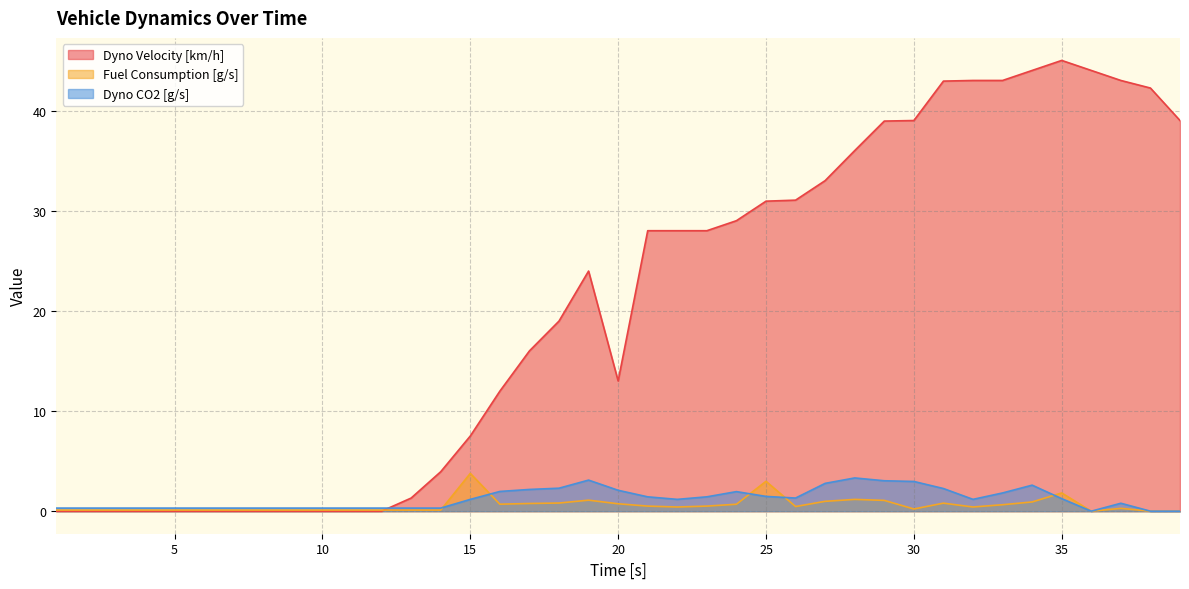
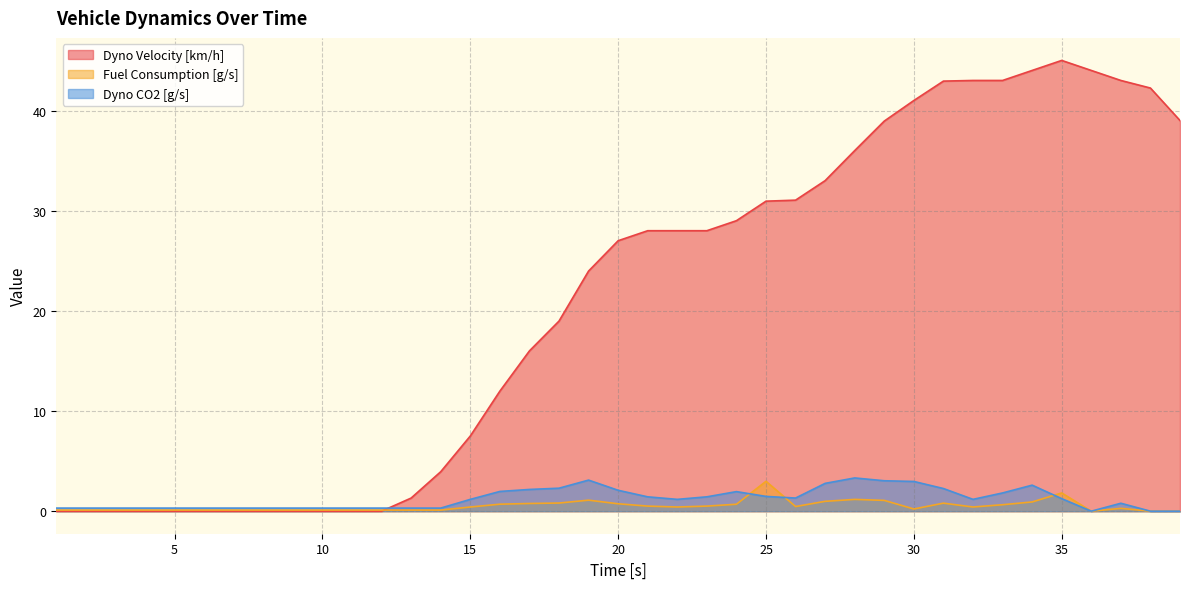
  {
    "Dyno Velocity [km/h]": {
      "15": 7.5,
-     "20": 13,
+     "20": 27,
      "25": 31,
-     "30": 39,
+     "30": 41,
      "35": 45
    },
    "Fuel Consumption [g/s]": {
-     "15": 3.8,
+     "15": 0.4,
      "20": 0.7,
      "25": 3.0,
      "30": 0.2,
      "35": 1.8
    },
    "Dyno CO2 [g/s]": {
      "15": 1.2,
      "20": 2.1,
      "25": 1.5,
      "30": 3.0,
      "35": 1.3
    }
  }
